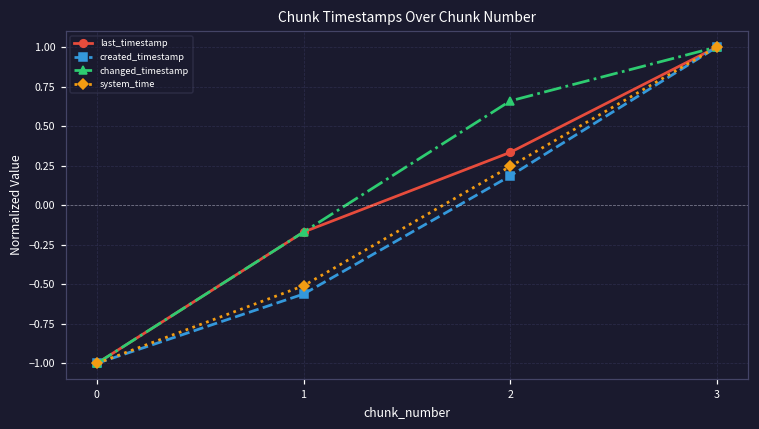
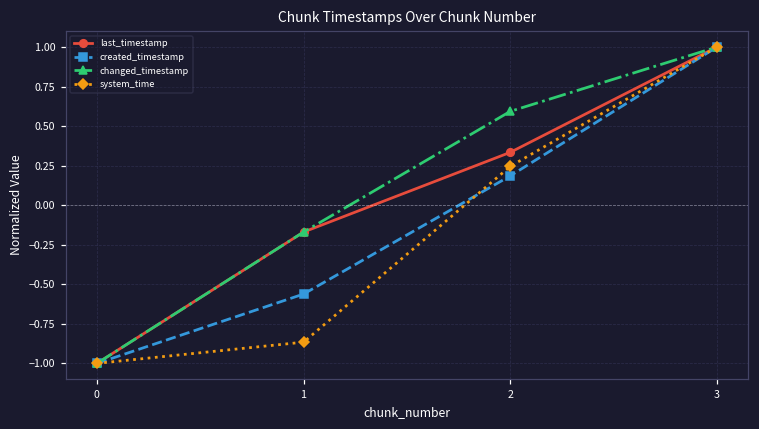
  {
    "last_timestamp": {
      "2": 0.33
    },
    "created_timestamp": {
      "1": -0.56,
      "2": 0.19
    },
    "changed_timestamp": {
-     "2": 0.66
+     "2": 0.59
    },
    "system_time": {
-     "1": -0.51,
+     "1": -0.87,
      "2": 0.25
    }
  }
